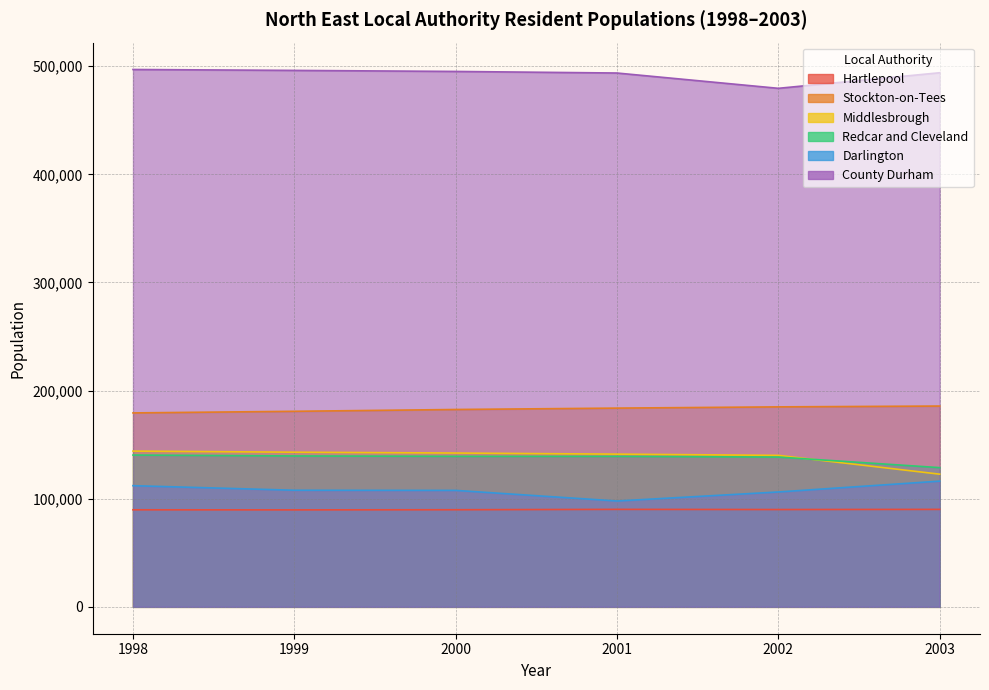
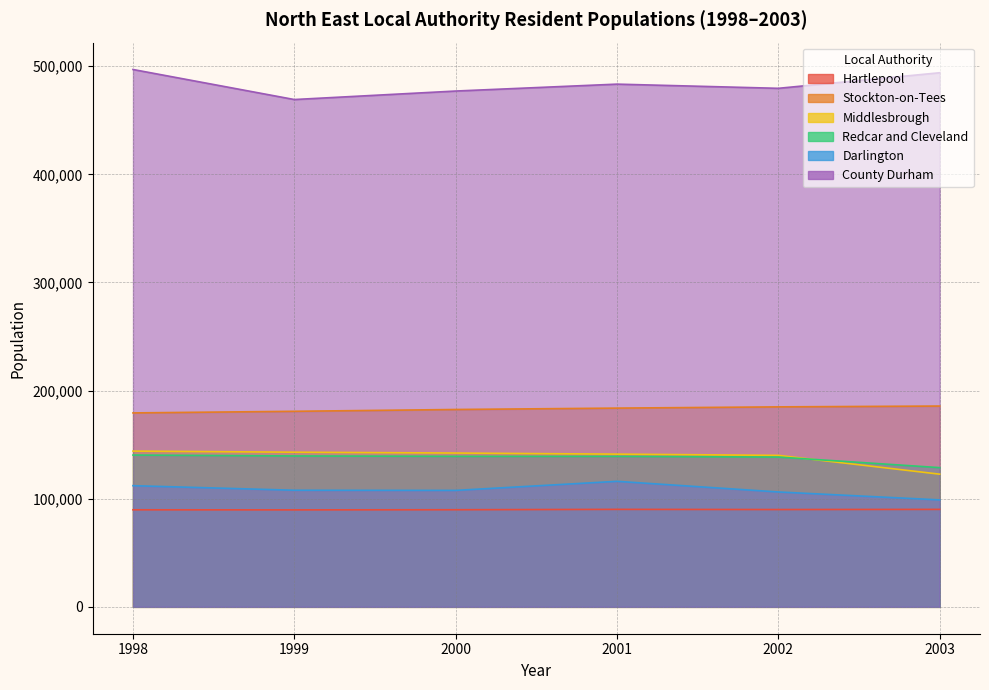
  {
    "Middlesbrough": {
      "1998": "144,000",
      "1999": "143,000",
      "2000": "142,000",
      "2003": "123,000"
    },
    "Redcar and Cleveland": {
      "1998": "140,000",
      "1999": "140,000",
      "2000": "139,000",
      "2003": "129,000"
    },
    "Darlington": {
      "1998": "112,000",
      "1999": "108,000",
      "2000": "108,000",
-     "2001": "98,000",
+     "2001": "116,000",
      "2002": "106,000",
-     "2003": "116,000"
+     "2003": "99,000"
    },
    "County Durham": {
      "1998": "497,000",
-     "1999": "496,000",
-     "2000": "495,000",
-     "2001": "494,000",
+     "1999": "469,000",
+     "2000": "477,000",
+     "2001": "483,000",
      "2002": "480,000"
    }
  }
